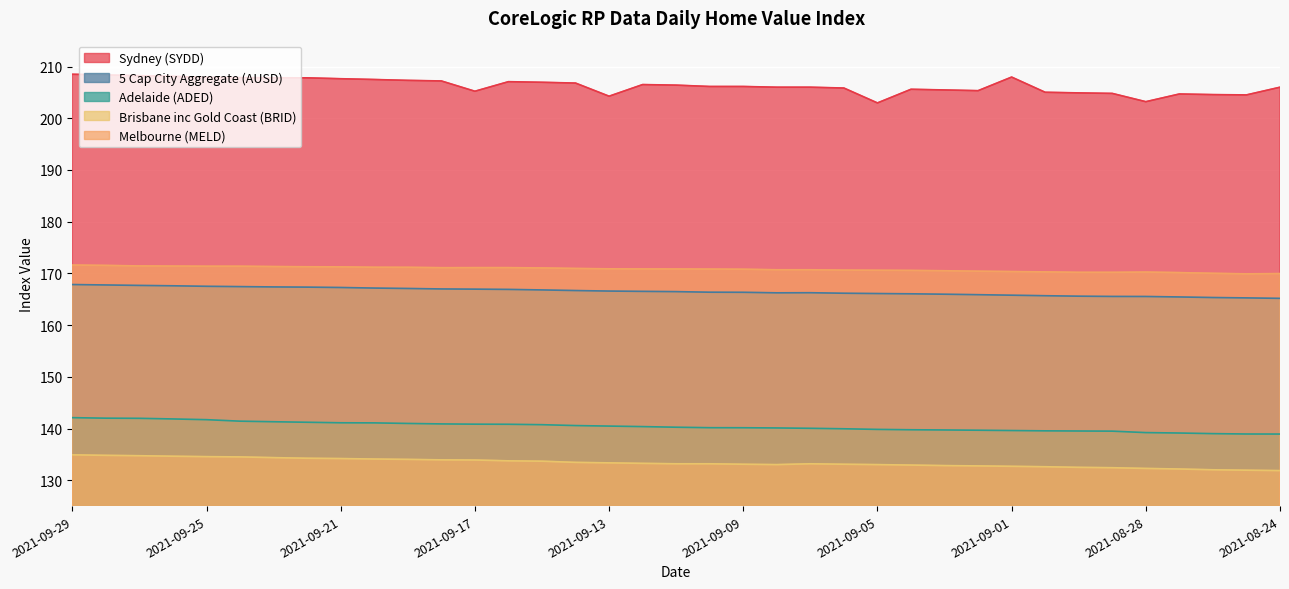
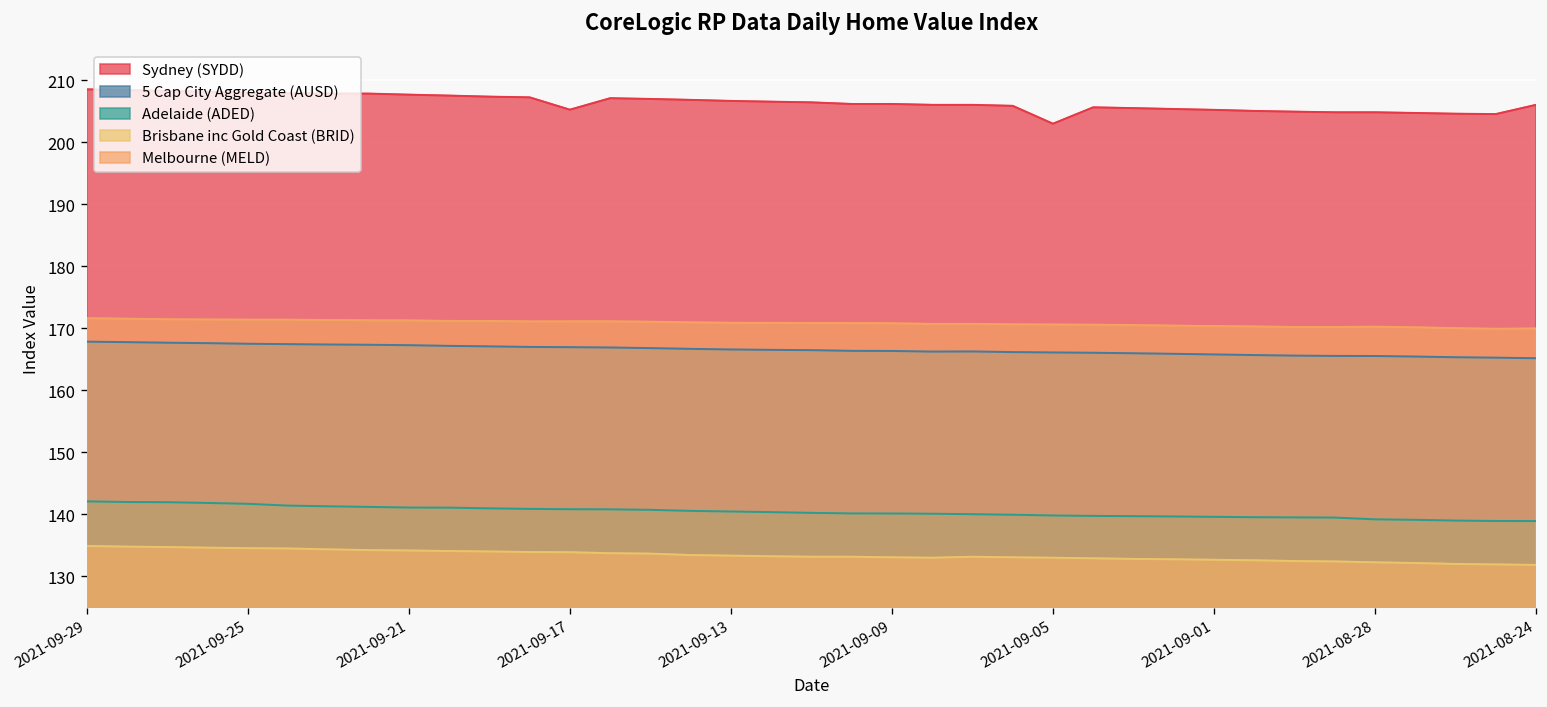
  {
    "Sydney (SYDD)": {
      "2021-09-29": 209,
      "2021-09-21": 208,
      "2021-09-17": 205,
-     "2021-09-13": 204,
+     "2021-09-13": 207,
      "2021-09-09": 206,
      "2021-09-05": 203,
-     "2021-09-01": 208,
-     "2021-08-28": 203,
+     "2021-09-01": 205,
+     "2021-08-28": 205,
      "2021-08-24": 206
    }
  }
